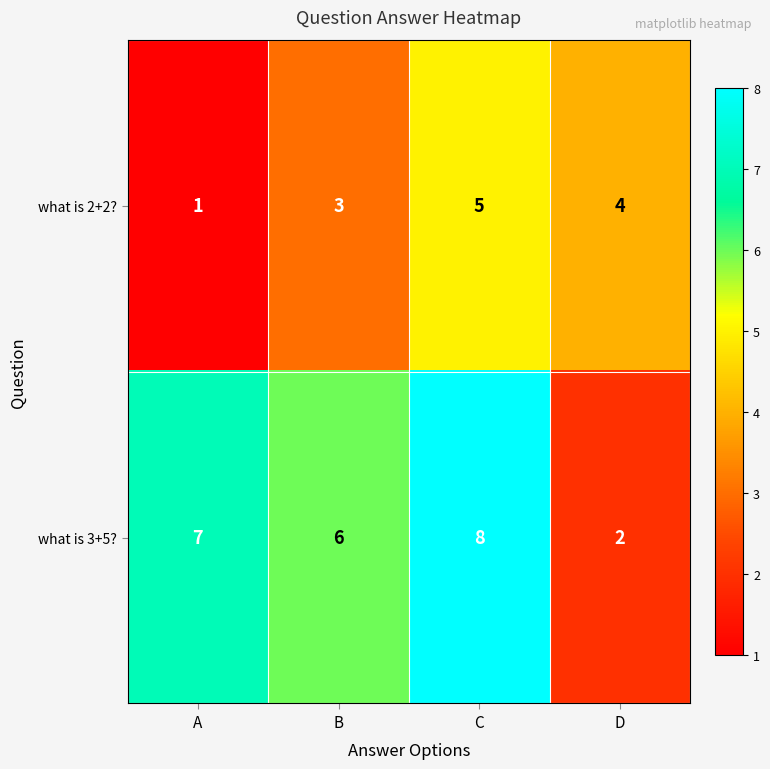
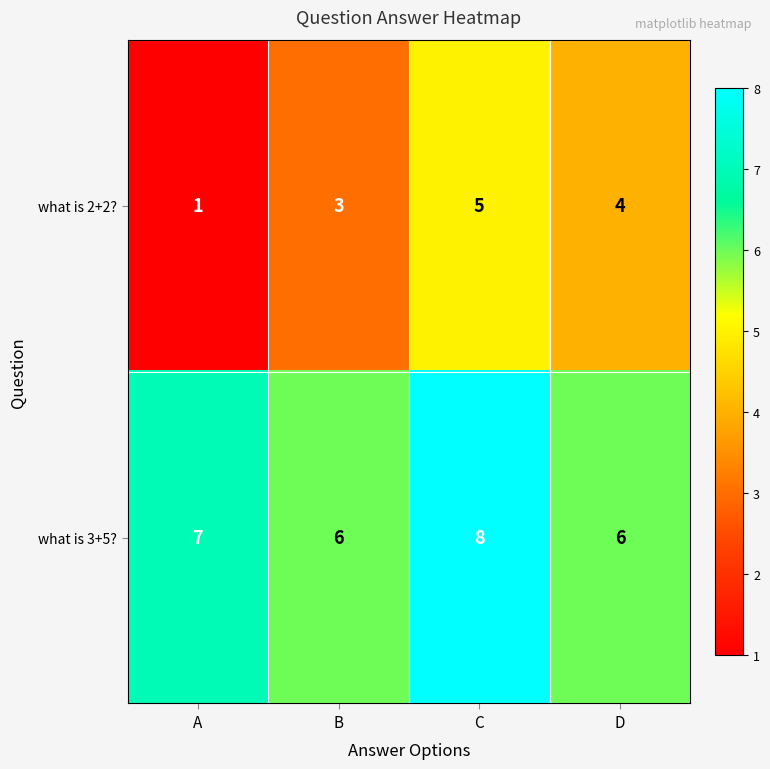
  {
    "what is 2+2?": {
      "A": 1,
      "B": 3,
      "C": 5,
      "D": 4
    },
    "what is 3+5?": {
      "A": 7,
      "B": 6,
      "C": 8,
-     "D": 2
+     "D": 6
    }
  }
